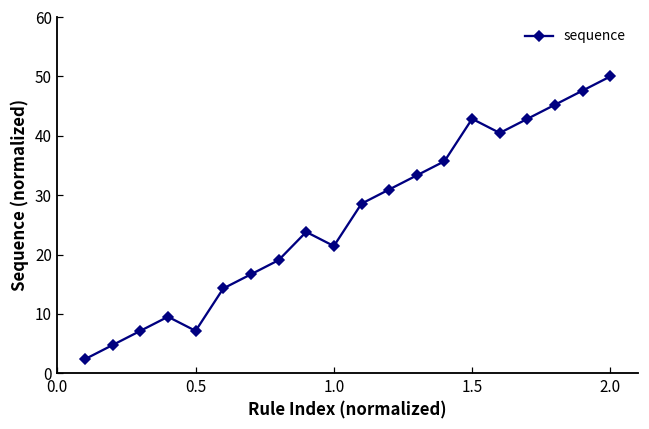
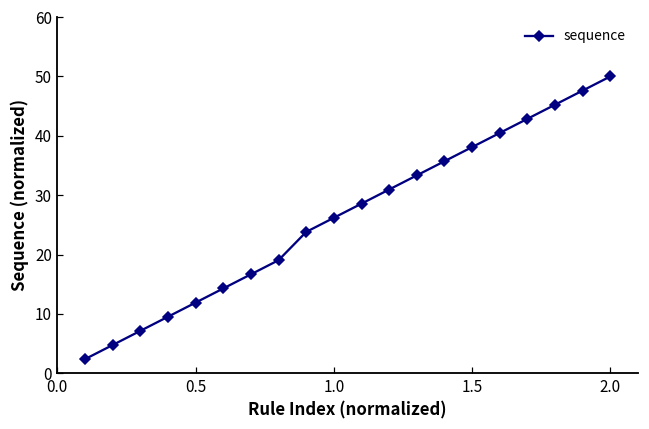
  {
-   "0.5": 7,
-   "1.0": 21,
-   "1.5": 43,
+   "0.5": 12,
+   "1.0": 26,
+   "1.5": 38,
    "2.0": 50
  }
